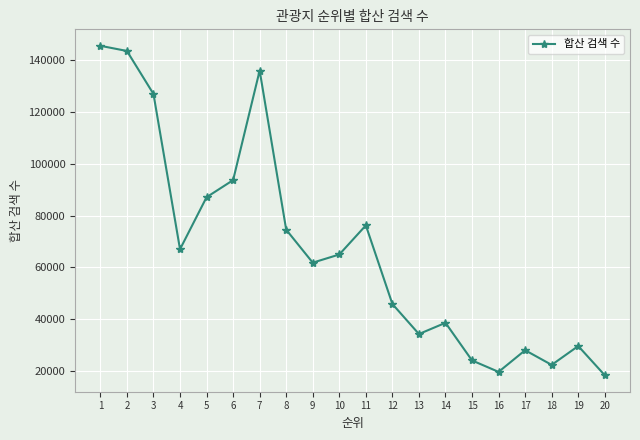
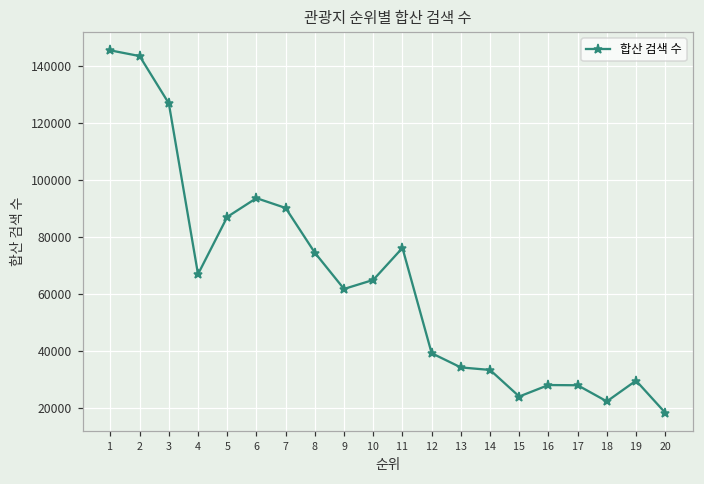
  {
    "1": 146000,
    "2": 144000,
    "3": 127000,
    "4": 67000,
    "5": 87000,
    "6": 94000,
-   "7": 136000,
+   "7": 90000,
    "8": 75000,
    "9": 62000,
    "10": 65000,
    "11": 76000,
-   "12": 46000,
+   "12": 39000,
    "13": 34000,
-   "14": 39000,
+   "14": 33000,
    "15": 24000,
-   "16": 20000,
+   "16": 28000,
    "17": 28000,
    "18": 22000,
    "19": 30000,
    "20": 18000
  }
